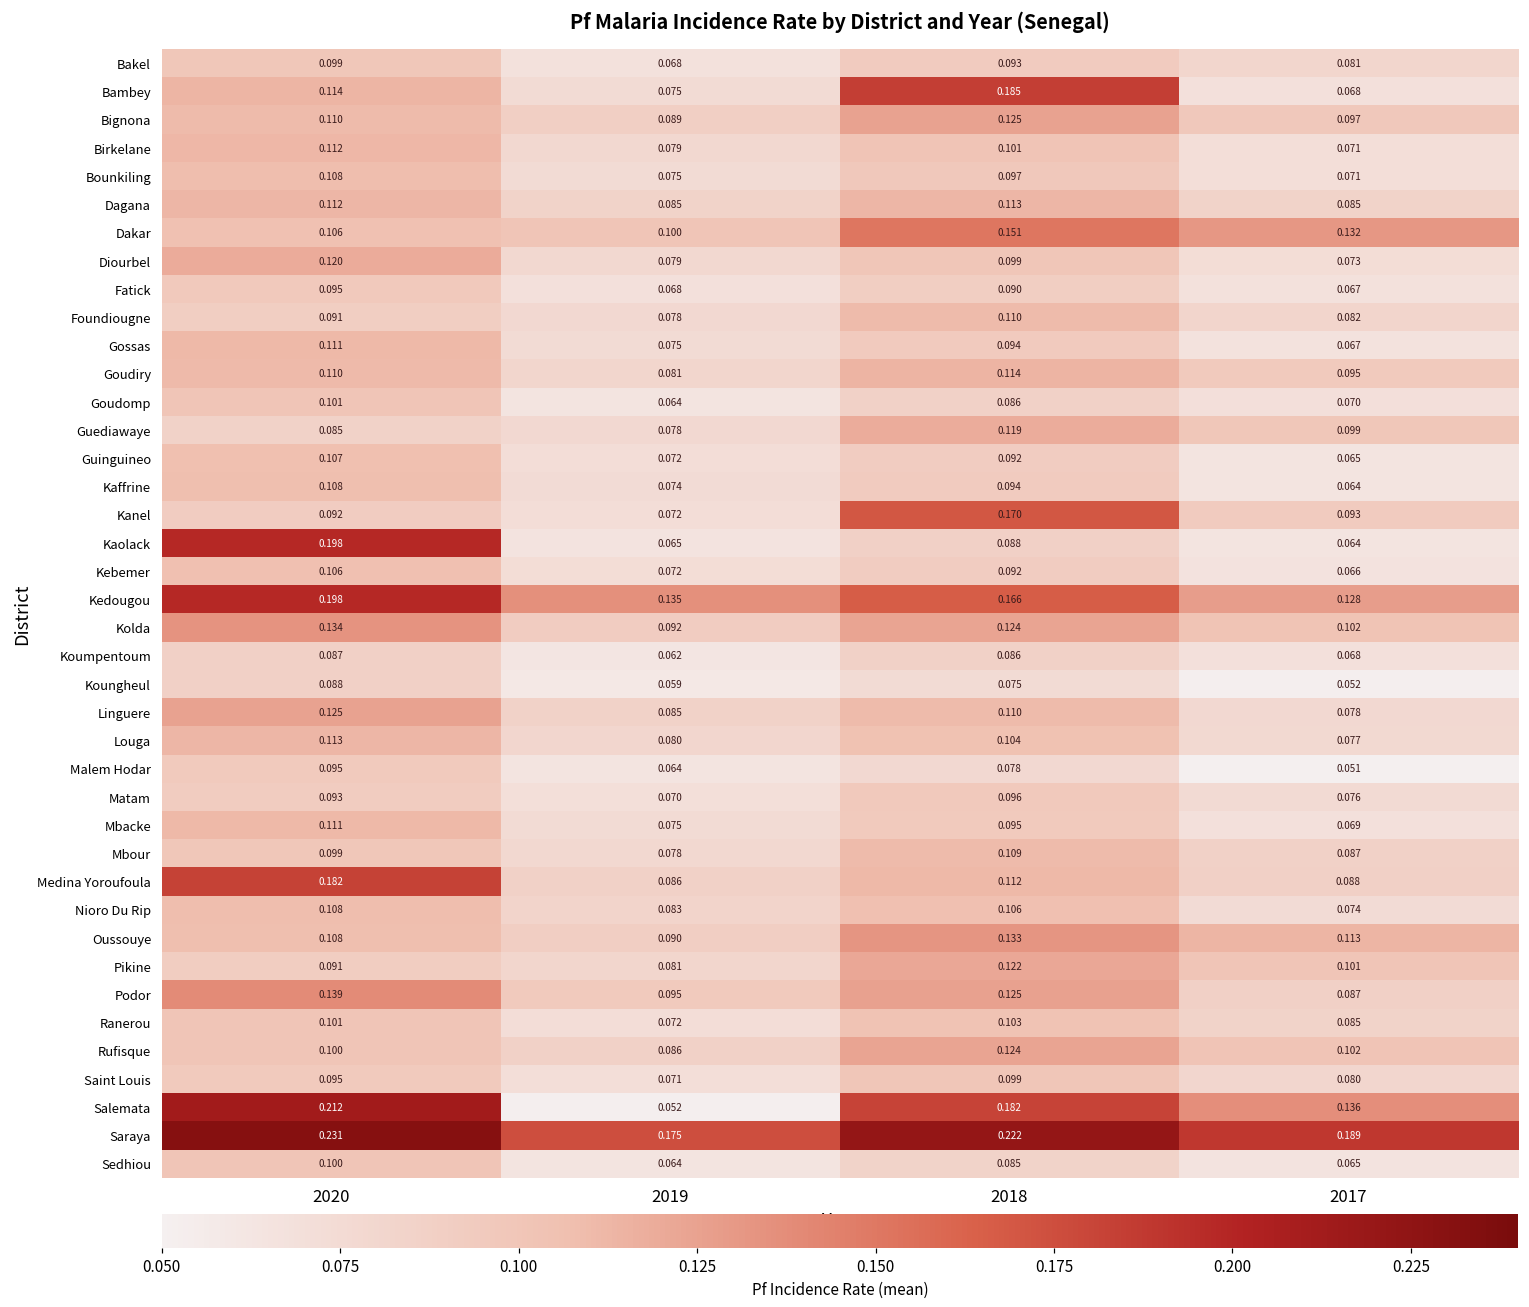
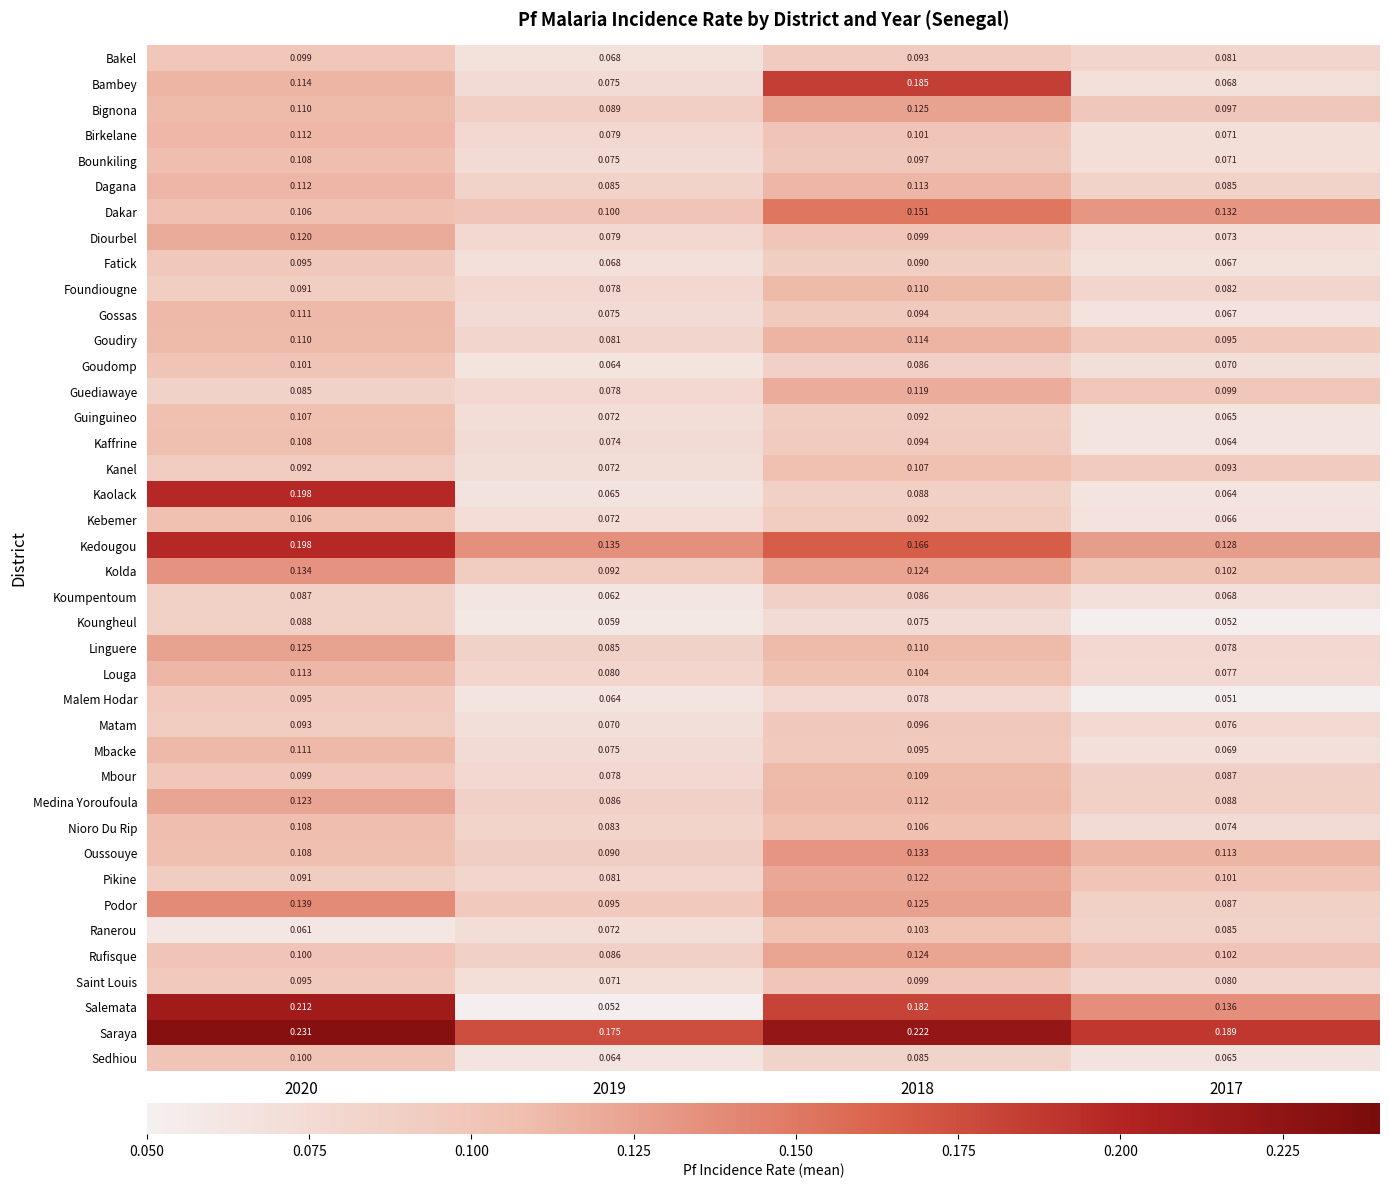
  {
    "Bakel": {
      "2020": 0.099,
      "2019": 0.068,
      "2018": 0.093,
      "2017": 0.081
    },
    "Bambey": {
      "2020": 0.114,
      "2019": 0.075,
      "2018": 0.185,
      "2017": 0.068
    },
    "Bignona": {
      "2020": 0.110,
      "2019": 0.089,
      "2018": 0.125,
      "2017": 0.097
    },
    "Birkelane": {
      "2020": 0.112,
      "2019": 0.079,
      "2018": 0.101,
      "2017": 0.071
    },
    "Bounkiling": {
      "2020": 0.108,
      "2019": 0.075,
      "2018": 0.097,
      "2017": 0.071
    },
    "Dagana": {
      "2020": 0.112,
      "2019": 0.085,
      "2018": 0.113,
      "2017": 0.085
    },
    "Dakar": {
      "2020": 0.106,
      "2019": 0.100,
      "2018": 0.151,
      "2017": 0.132
    },
    "Diourbel": {
      "2020": 0.120,
      "2019": 0.079,
      "2018": 0.099,
      "2017": 0.073
    },
    "Fatick": {
      "2020": 0.095,
      "2019": 0.068,
      "2018": 0.090,
      "2017": 0.067
    },
    "Foundiougne": {
      "2020": 0.091,
      "2019": 0.078,
      "2018": 0.110,
      "2017": 0.082
    },
    "Gossas": {
      "2020": 0.111,
      "2019": 0.075,
      "2018": 0.094,
      "2017": 0.067
    },
    "Goudiry": {
      "2020": 0.110,
      "2019": 0.081,
      "2018": 0.114,
      "2017": 0.095
    },
    "Goudomp": {
      "2020": 0.101,
      "2019": 0.064,
      "2018": 0.086,
      "2017": 0.070
    },
    "Guediawaye": {
      "2020": 0.085,
      "2019": 0.078,
      "2018": 0.119,
      "2017": 0.099
    },
    "Guinguineo": {
      "2020": 0.107,
      "2019": 0.072,
      "2018": 0.092,
      "2017": 0.065
    },
    "Kaffrine": {
      "2020": 0.108,
      "2019": 0.074,
      "2018": 0.094,
      "2017": 0.064
    },
    "Kanel": {
      "2020": 0.092,
      "2019": 0.072,
-     "2018": 0.170,
+     "2018": 0.107,
      "2017": 0.093
    },
    "Kaolack": {
      "2020": 0.198,
      "2019": 0.065,
      "2018": 0.088,
      "2017": 0.064
    },
    "Kebemer": {
      "2020": 0.106,
      "2019": 0.072,
      "2018": 0.092,
      "2017": 0.066
    },
    "Kedougou": {
      "2020": 0.198,
      "2019": 0.135,
      "2018": 0.166,
      "2017": 0.128
    },
    "Kolda": {
      "2020": 0.134,
      "2019": 0.092,
      "2018": 0.124,
      "2017": 0.102
    },
    "Koumpentoum": {
      "2020": 0.087,
      "2019": 0.062,
      "2018": 0.086,
      "2017": 0.068
    },
    "Koungheul": {
      "2020": 0.088,
      "2019": 0.059,
      "2018": 0.075,
      "2017": 0.052
    },
    "Linguere": {
      "2020": 0.125,
      "2019": 0.085,
      "2018": 0.110,
      "2017": 0.078
    },
    "Louga": {
      "2020": 0.113,
      "2019": 0.080,
      "2018": 0.104,
      "2017": 0.077
    },
    "Malem Hodar": {
      "2020": 0.095,
      "2019": 0.064,
      "2018": 0.078,
      "2017": 0.051
    },
    "Matam": {
      "2020": 0.093,
      "2019": 0.070,
      "2018": 0.096,
      "2017": 0.076
    },
    "Mbacke": {
      "2020": 0.111,
      "2019": 0.075,
      "2018": 0.095,
      "2017": 0.069
    },
    "Mbour": {
      "2020": 0.099,
      "2019": 0.078,
      "2018": 0.109,
      "2017": 0.087
    },
    "Medina Yoroufoula": {
-     "2020": 0.182,
+     "2020": 0.123,
      "2019": 0.086,
      "2018": 0.112,
      "2017": 0.088
    },
    "Nioro Du Rip": {
      "2020": 0.108,
      "2019": 0.083,
      "2018": 0.106,
      "2017": 0.074
    },
    "Oussouye": {
      "2020": 0.108,
      "2019": 0.090,
      "2018": 0.133,
      "2017": 0.113
    },
    "Pikine": {
      "2020": 0.091,
      "2019": 0.081,
      "2018": 0.122,
      "2017": 0.101
    },
    "Podor": {
      "2020": 0.139,
      "2019": 0.095,
      "2018": 0.125,
      "2017": 0.087
    },
    "Ranerou": {
-     "2020": 0.101,
+     "2020": 0.061,
      "2019": 0.072,
      "2018": 0.103,
      "2017": 0.085
    },
    "Rufisque": {
      "2020": 0.100,
      "2019": 0.086,
      "2018": 0.124,
      "2017": 0.102
    },
    "Saint Louis": {
      "2020": 0.095,
      "2019": 0.071,
      "2018": 0.099,
      "2017": 0.080
    },
    "Salemata": {
      "2020": 0.212,
      "2019": 0.052,
      "2018": 0.182,
      "2017": 0.136
    },
    "Saraya": {
      "2020": 0.231,
      "2019": 0.175,
      "2018": 0.222,
      "2017": 0.189
    },
    "Sedhiou": {
      "2020": 0.100,
      "2019": 0.064,
      "2018": 0.085,
      "2017": 0.065
    }
  }
